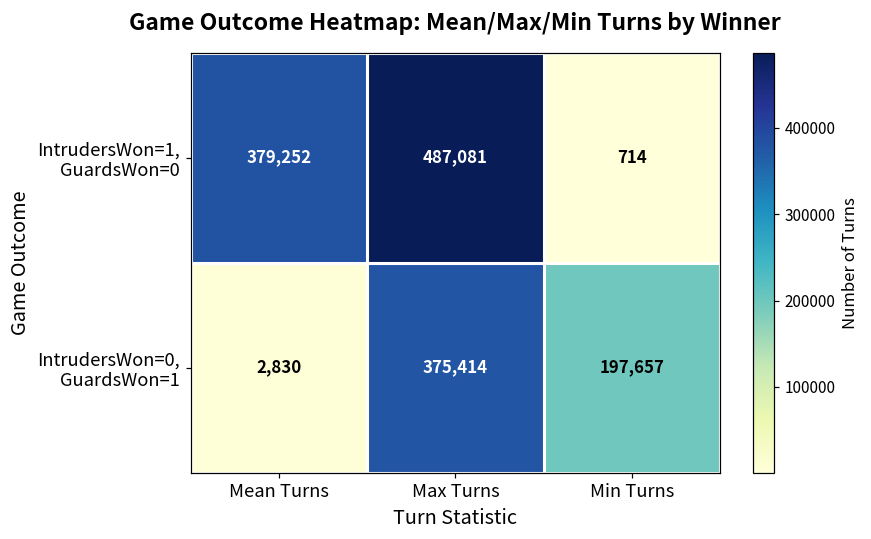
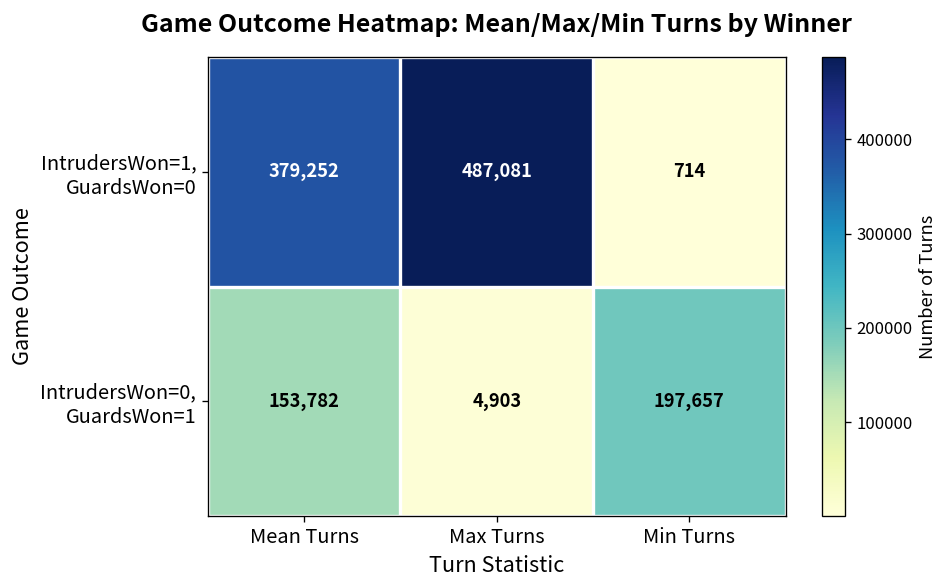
  {
    "IntrudersWon=1, GuardsWon=0": {
      "Mean Turns": "379,252",
      "Max Turns": "487,081",
      "Min Turns": "714"
    },
    "IntrudersWon=0, GuardsWon=1": {
-     "Mean Turns": "2,830",
-     "Max Turns": "375,414",
+     "Mean Turns": "153,782",
+     "Max Turns": "4,903",
      "Min Turns": "197,657"
    }
  }
